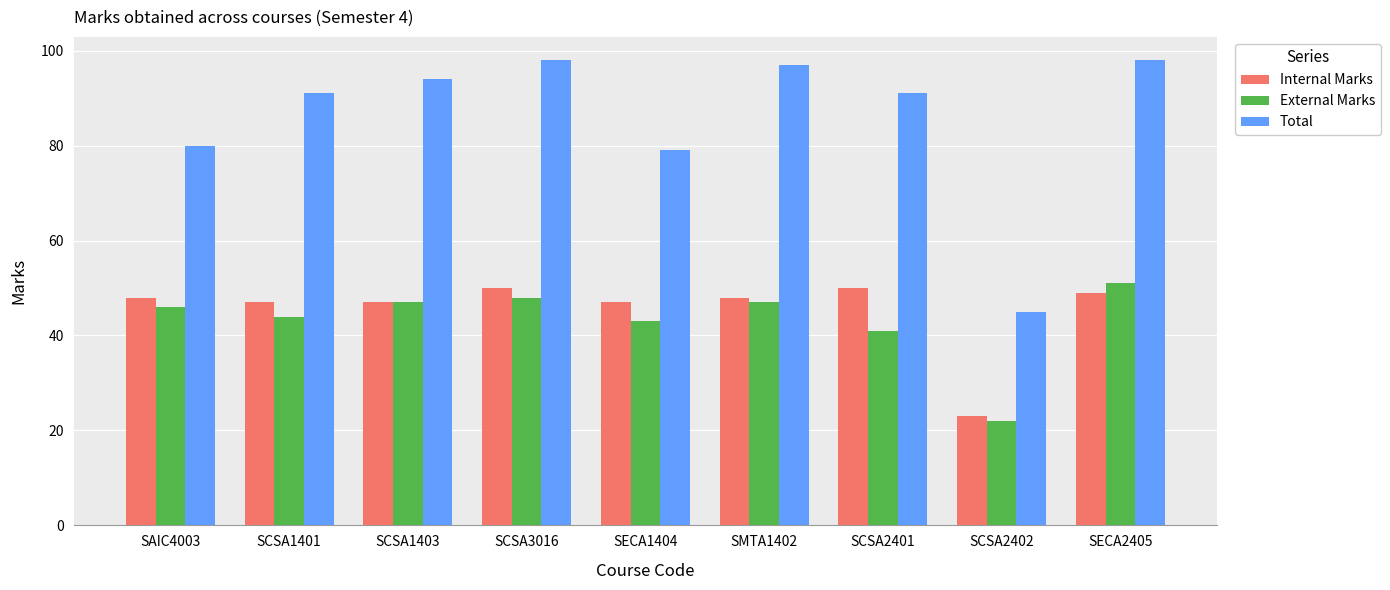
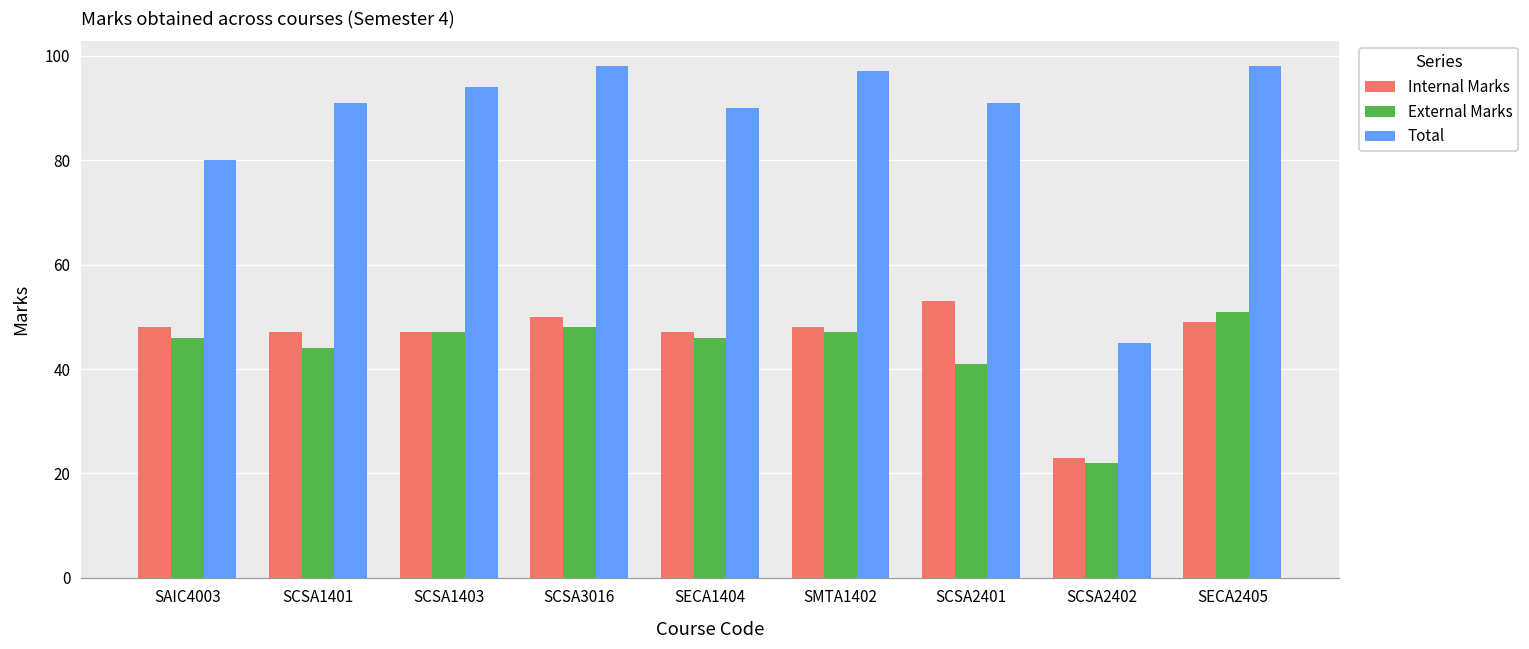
  {
    "Internal Marks": {
      "SAIC4003": 48,
      "SCSA1401": 47,
      "SCSA1403": 47,
      "SCSA3016": 50,
      "SECA1404": 47,
      "SMTA1402": 48,
-     "SCSA2401": 50,
+     "SCSA2401": 53,
      "SCSA2402": 23,
      "SECA2405": 49
    },
    "External Marks": {
      "SAIC4003": 46,
      "SCSA1401": 44,
      "SCSA1403": 47,
      "SCSA3016": 48,
-     "SECA1404": 43,
+     "SECA1404": 46,
      "SMTA1402": 47,
      "SCSA2401": 41,
      "SCSA2402": 22,
      "SECA2405": 51
    },
    "Total": {
      "SAIC4003": 80,
      "SCSA1401": 91,
      "SCSA1403": 94,
      "SCSA3016": 98,
-     "SECA1404": 79,
+     "SECA1404": 90,
      "SMTA1402": 97,
      "SCSA2401": 91,
      "SCSA2402": 45,
      "SECA2405": 98
    }
  }
